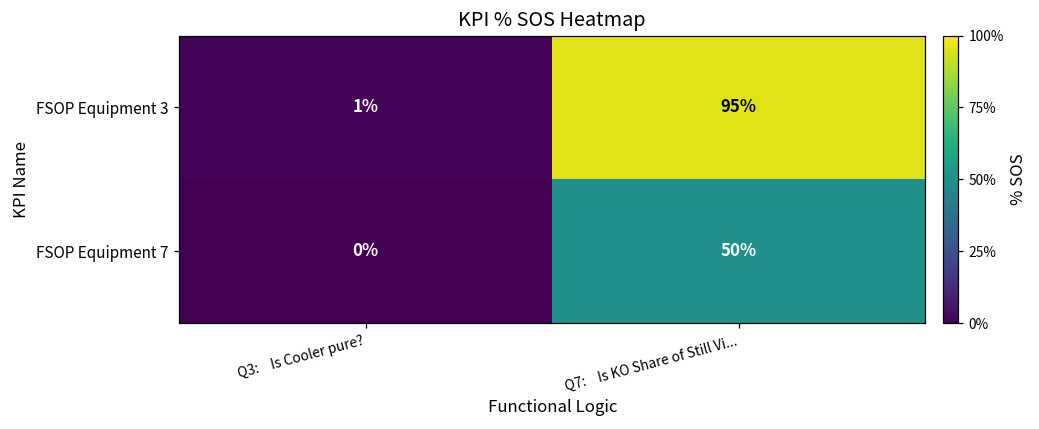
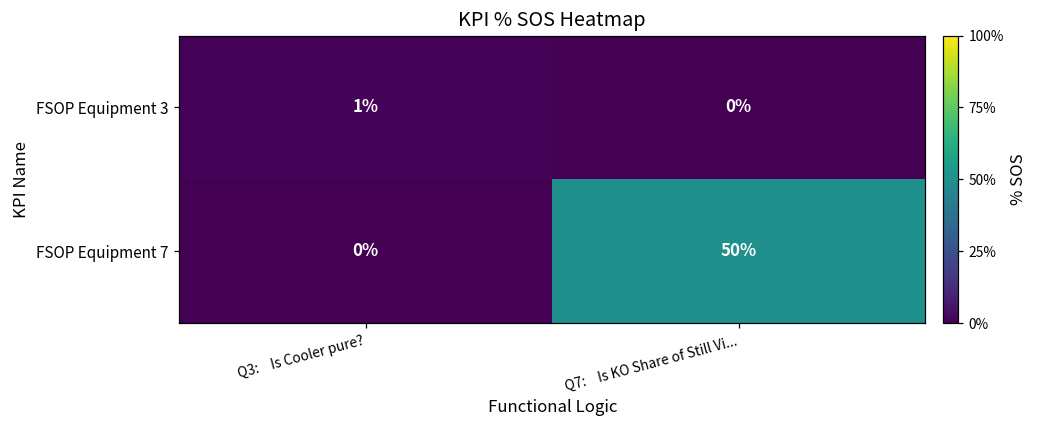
  {
    "FSOP Equipment 3": {
      "Q3: Is Cooler pure?": "1%",
-     "Q7: Is KO Share of Still Vi...": "95%"
+     "Q7: Is KO Share of Still Vi...": "0%"
    },
    "FSOP Equipment 7": {
      "Q3: Is Cooler pure?": "0%",
      "Q7: Is KO Share of Still Vi...": "50%"
    }
  }
